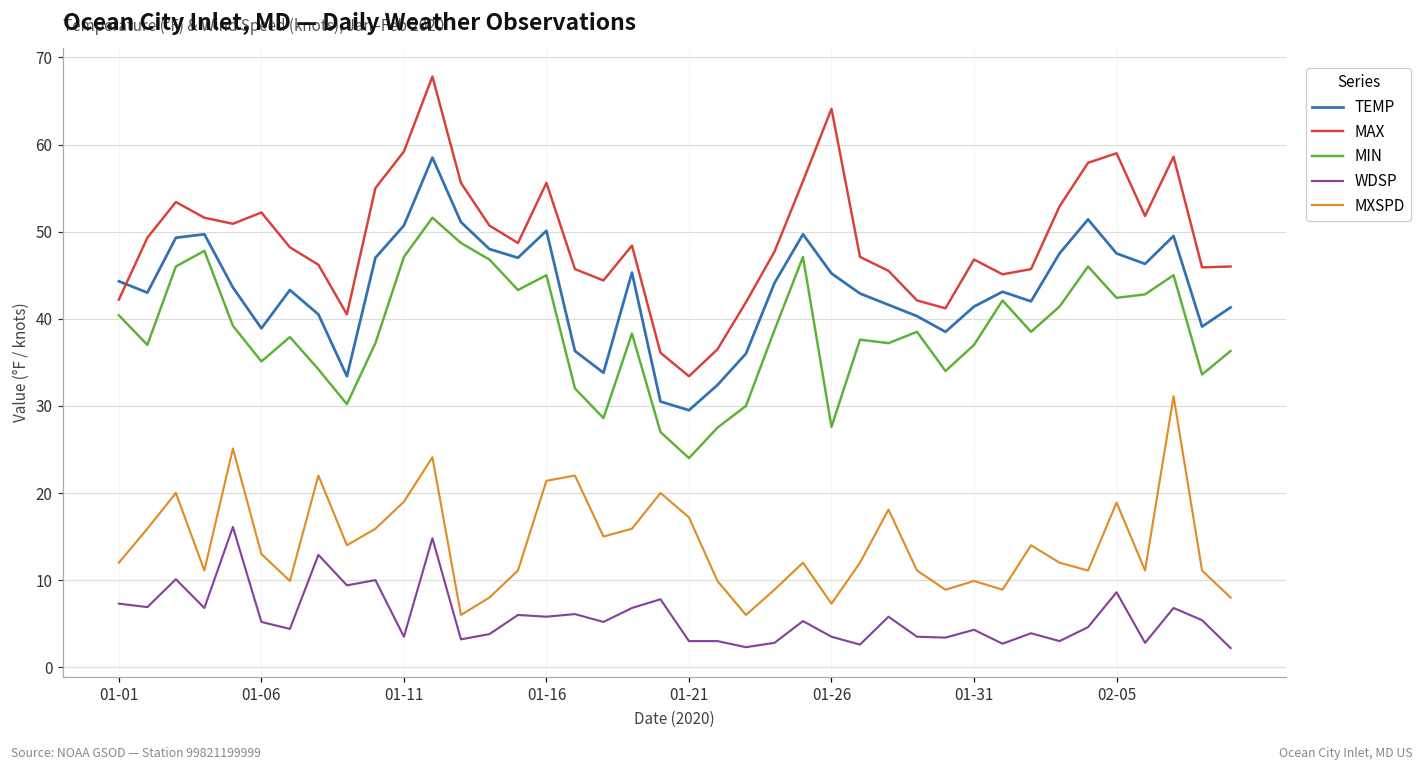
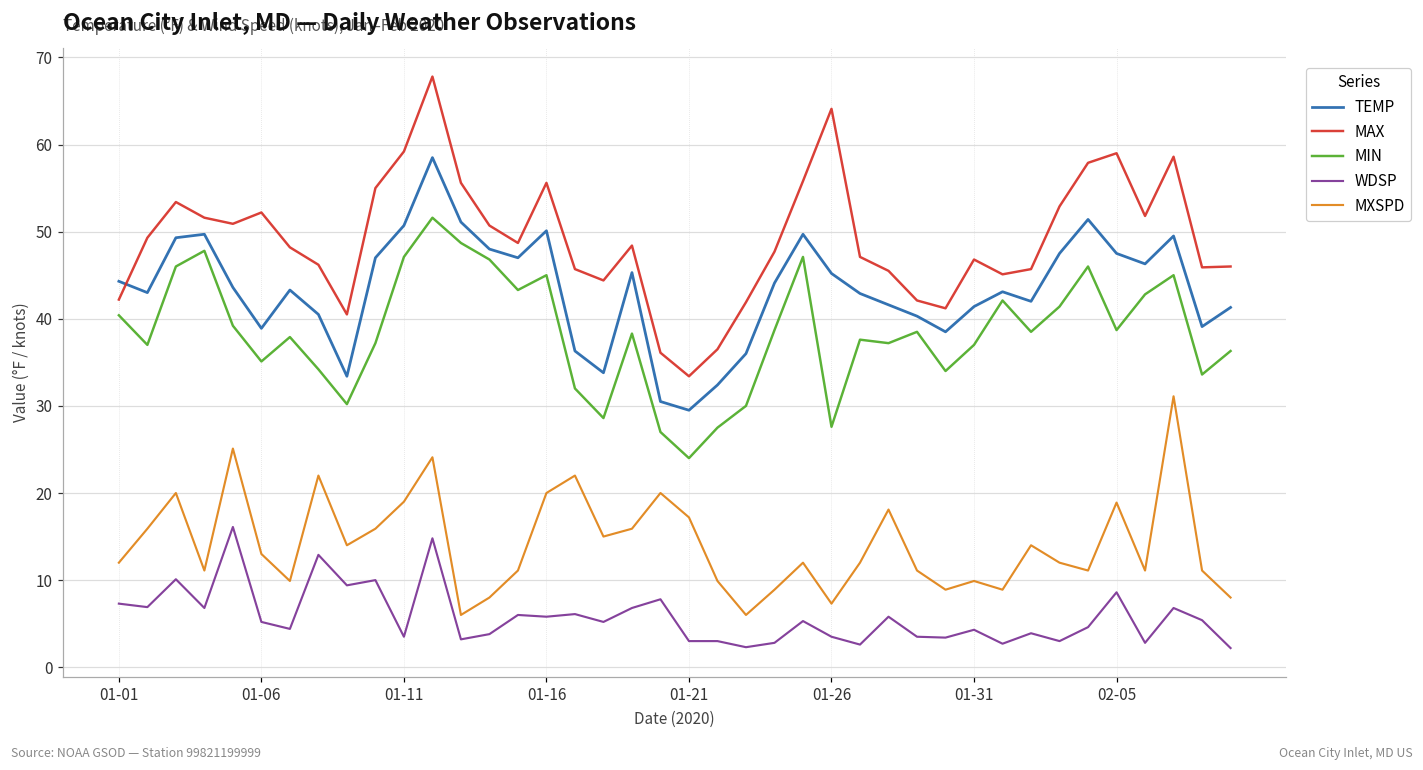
  {
    "TEMP": {
      "01-01": 44,
      "01-06": 39,
      "01-11": 51,
      "01-16": 50,
      "01-21": 30,
      "01-26": 45,
      "01-31": 41,
      "02-05": 48
    },
    "MAX": {
      "01-01": 42,
      "01-06": 52,
      "01-11": 59,
      "01-16": 56,
      "01-21": 33,
      "01-26": 64,
      "01-31": 47,
      "02-05": 59
    },
    "MIN": {
      "01-01": 40,
      "01-06": 35,
      "01-11": 47,
      "01-16": 45,
      "01-21": 24,
      "01-26": 28,
      "01-31": 37,
-     "02-05": 42
+     "02-05": 39
    },
    "WDSP": {
      "01-01": 7,
      "01-06": 5,
      "01-11": 4,
      "01-16": 6,
      "01-21": 3,
      "01-26": 4,
      "01-31": 4,
      "02-05": 9
    },
    "MXSPD": {
      "01-01": 12,
      "01-06": 13,
      "01-11": 19,
-     "01-16": 21,
+     "01-16": 20,
      "01-21": 17,
      "01-26": 7,
      "01-31": 10,
      "02-05": 19
    }
  }
